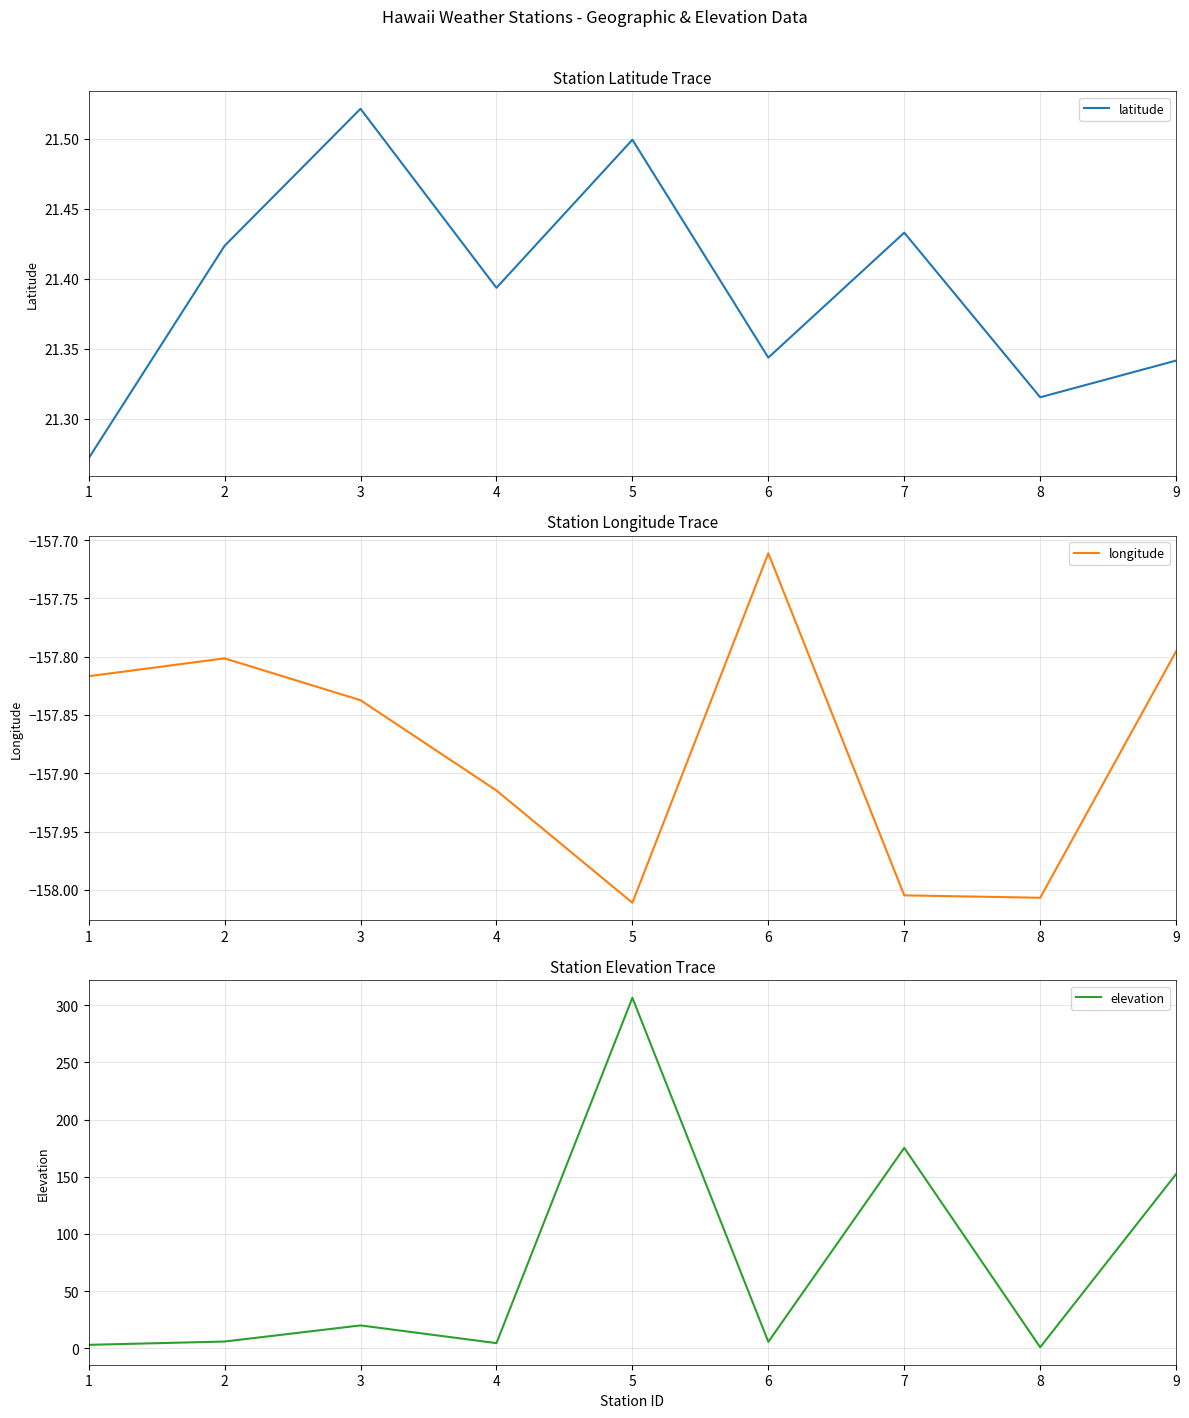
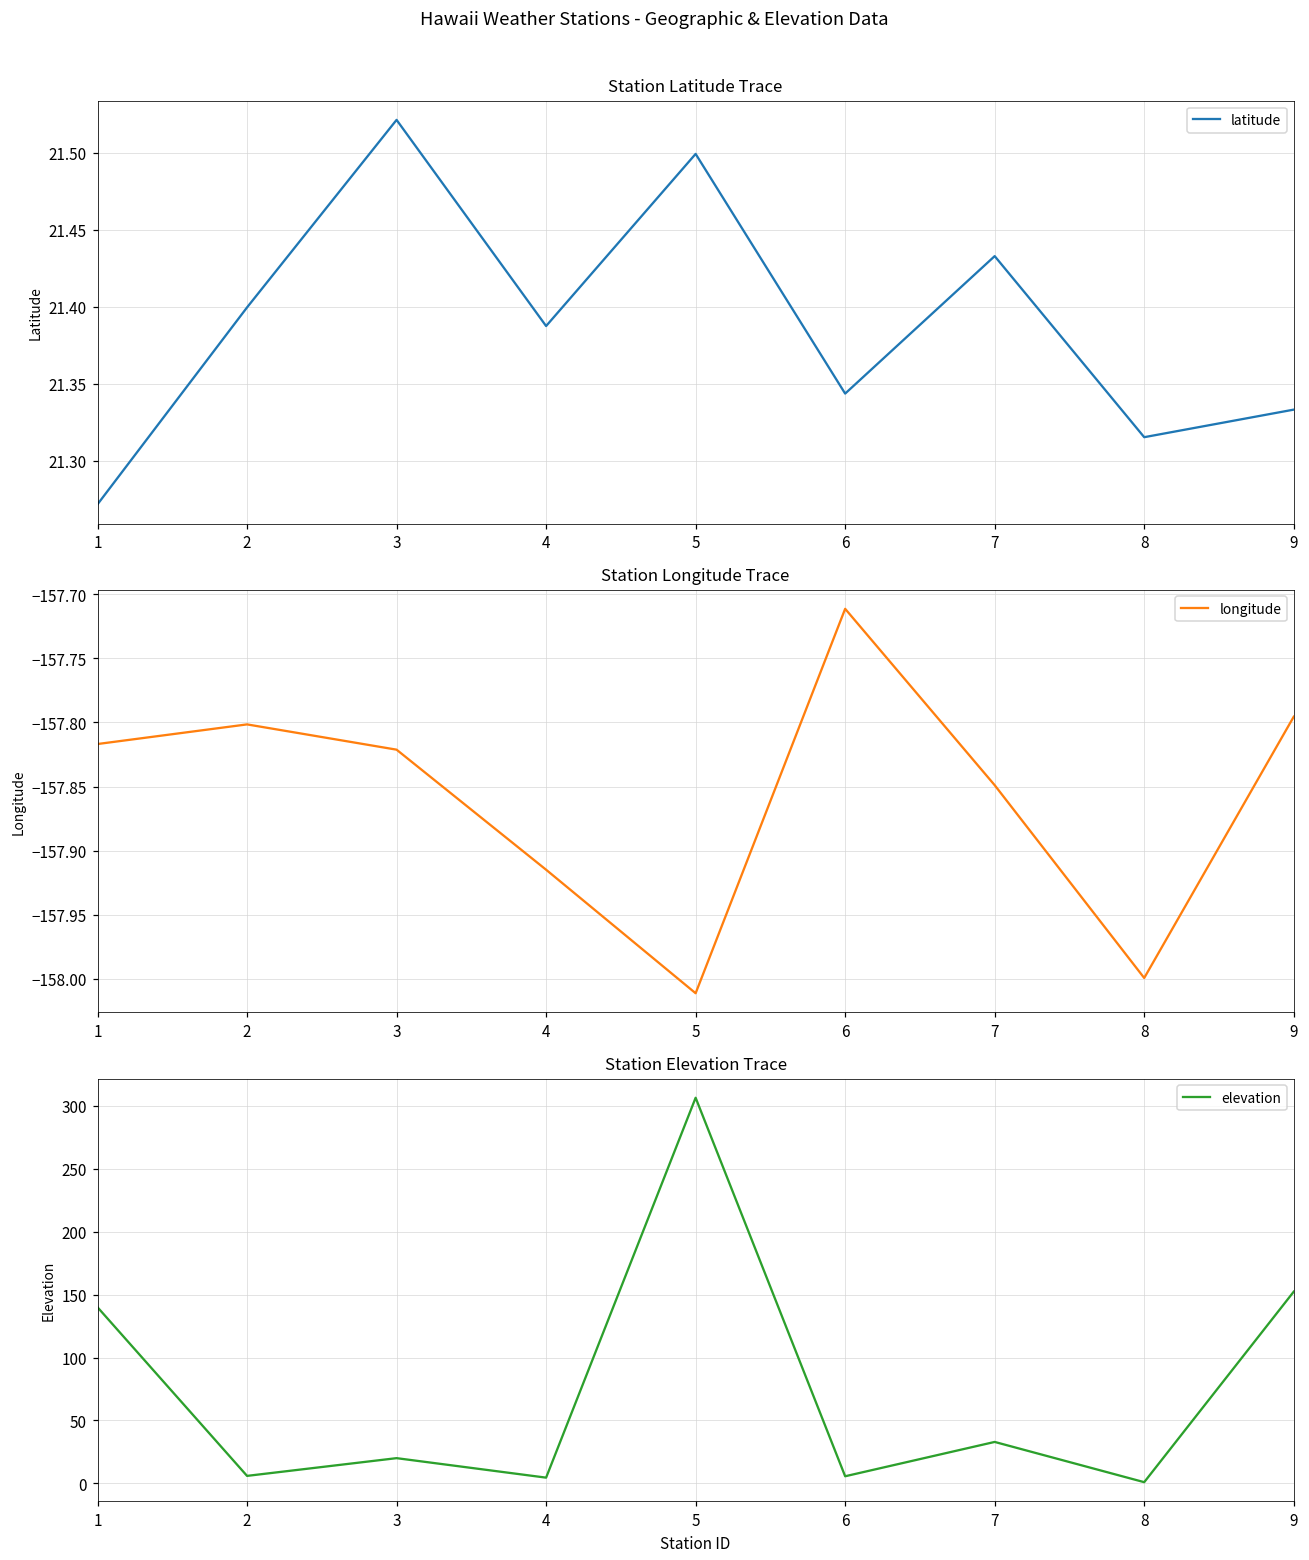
  {
    "Station Latitude Trace": {
      "1": 21.272,
-     "2": 21.423,
+     "2": 21.400,
      "3": 21.521,
-     "4": 21.393,
+     "4": 21.387,
      "5": 21.499,
      "6": 21.344,
      "7": 21.433,
      "8": 21.315,
-     "9": 21.341
+     "9": 21.333
    },
    "Station Longitude Trace": {
      "1": -157.817,
      "2": -157.802,
-     "3": -157.837,
+     "3": -157.821,
      "4": -157.915,
      "5": -158.011,
      "6": -157.711,
-     "7": -158.005,
-     "8": -158.007,
+     "7": -157.849,
+     "8": -157.999,
      "9": -157.796
    },
    "Station Elevation Trace": {
-     "1": 3,
+     "1": 140,
      "2": 6,
      "3": 20,
      "4": 5,
      "5": 307,
      "6": 6,
-     "7": 175,
+     "7": 33,
      "8": 1,
      "9": 152
    }
  }
